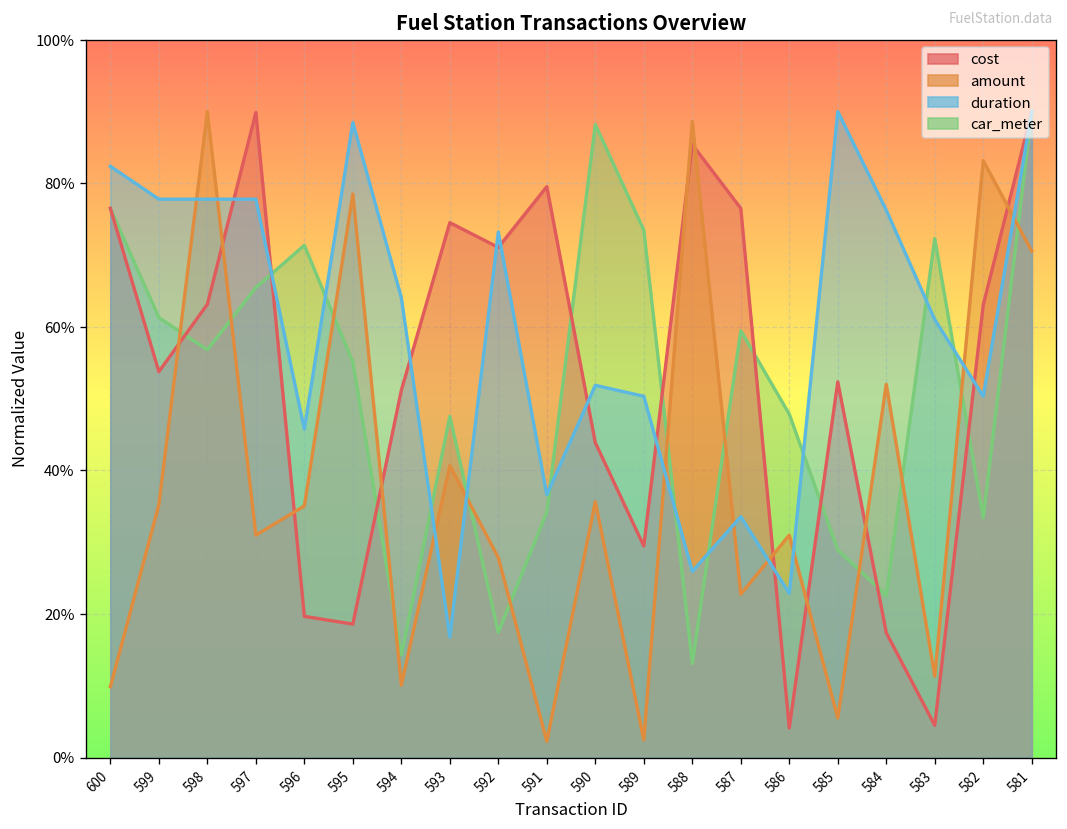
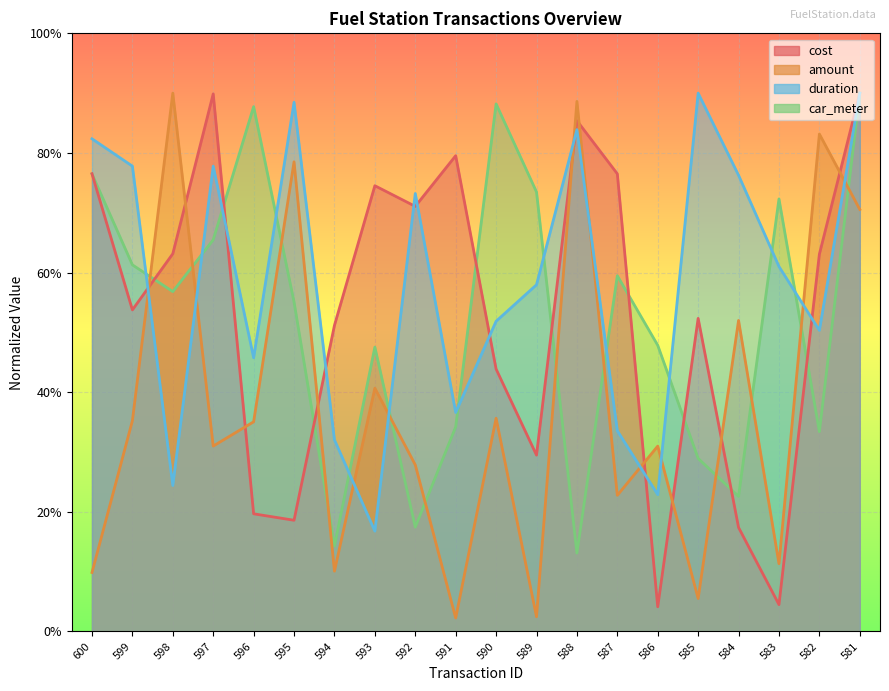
  {
    "car_meter": {
      "599": "61%",
      "598": "57%",
      "597": "65%",
-     "596": "71%",
+     "596": "88%",
      "595": "55%",
      "594": "14%",
      "593": "48%",
      "592": "17%",
      "591": "34%",
      "590": "88%",
      "589": "73%",
      "588": "13%",
      "587": "59%",
      "586": "48%",
      "585": "29%",
      "584": "23%",
      "583": "72%",
      "582": "33%"
    },
    "duration": {
      "600": "82%",
      "599": "78%",
-     "598": "78%",
+     "598": "24%",
      "597": "78%",
      "596": "46%",
      "595": "88%",
-     "594": "64%",
+     "594": "32%",
      "593": "17%",
      "592": "73%",
      "591": "37%",
      "590": "52%",
-     "589": "50%",
-     "588": "26%",
+     "589": "58%",
+     "588": "84%",
      "587": "34%",
      "586": "23%",
      "585": "90%",
      "584": "76%",
      "583": "61%",
      "582": "50%"
    }
  }
